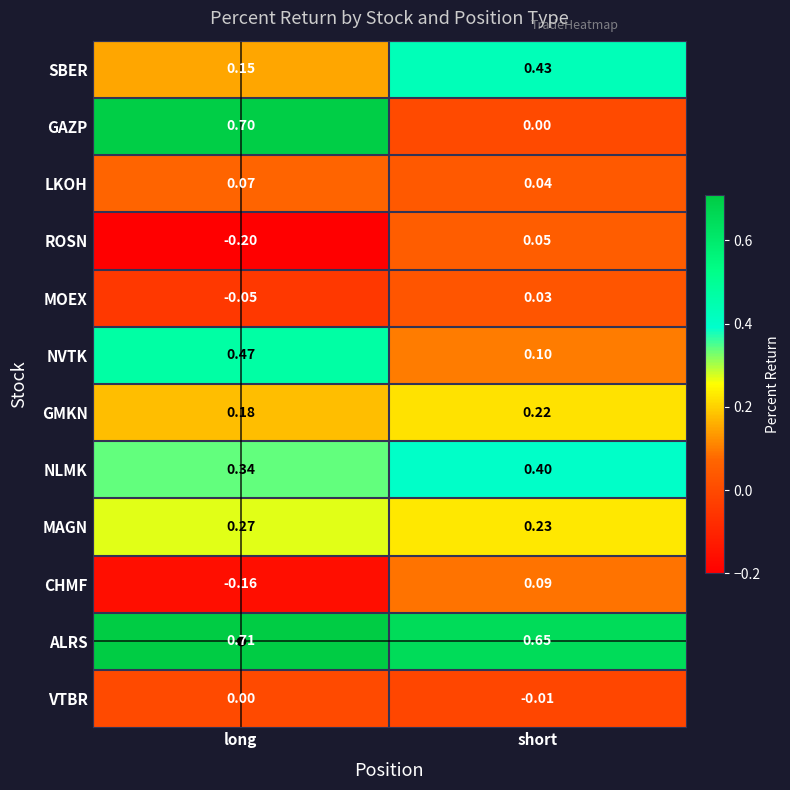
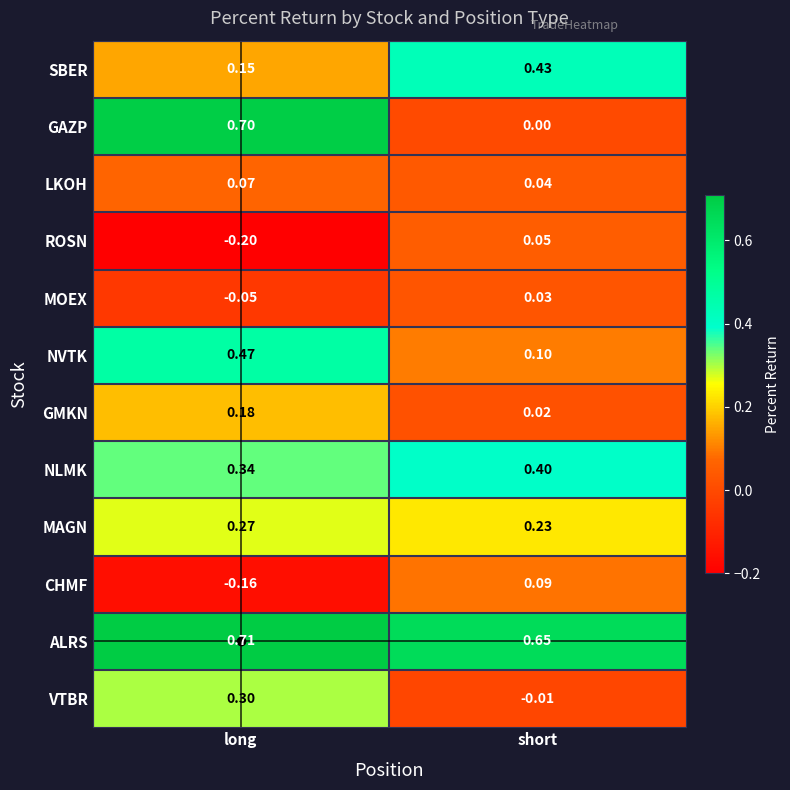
  {
    "SBER": {
      "long": 0.15,
      "short": 0.43
    },
    "GAZP": {
      "long": 0.70,
      "short": 0.00
    },
    "LKOH": {
      "long": 0.07,
      "short": 0.04
    },
    "ROSN": {
      "long": -0.20,
      "short": 0.05
    },
    "MOEX": {
      "long": -0.05,
      "short": 0.03
    },
    "NVTK": {
      "long": 0.47,
      "short": 0.10
    },
    "GMKN": {
      "long": 0.18,
-     "short": 0.22
+     "short": 0.02
    },
    "NLMK": {
      "long": 0.34,
      "short": 0.40
    },
    "MAGN": {
      "long": 0.27,
      "short": 0.23
    },
    "CHMF": {
      "long": -0.16,
      "short": 0.09
    },
    "ALRS": {
      "short": 0.65
    },
    "VTBR": {
-     "long": 0.00,
+     "long": 0.30,
      "short": -0.01
    }
  }
